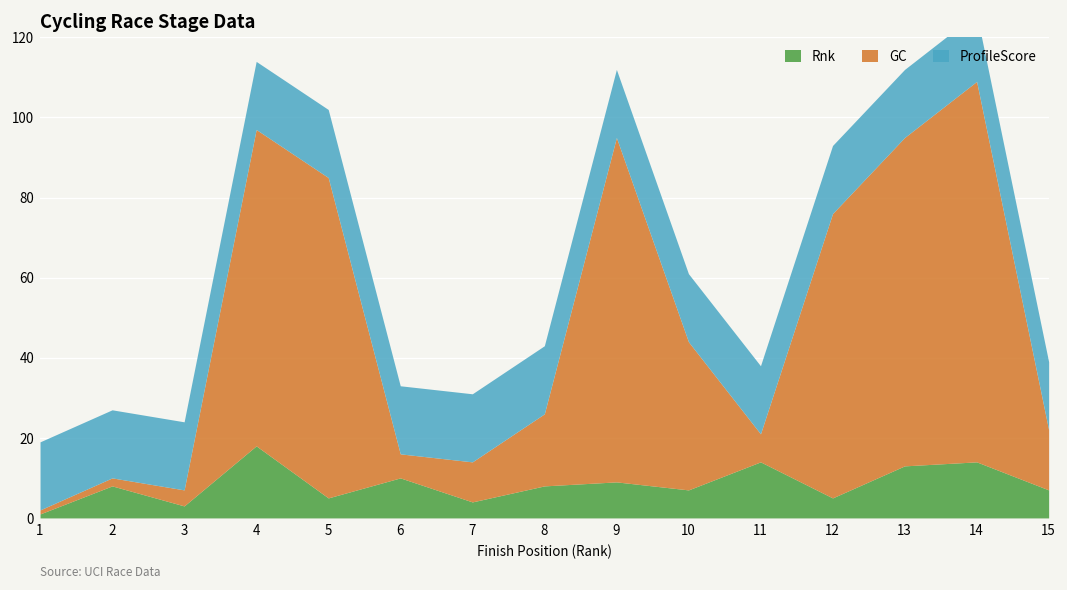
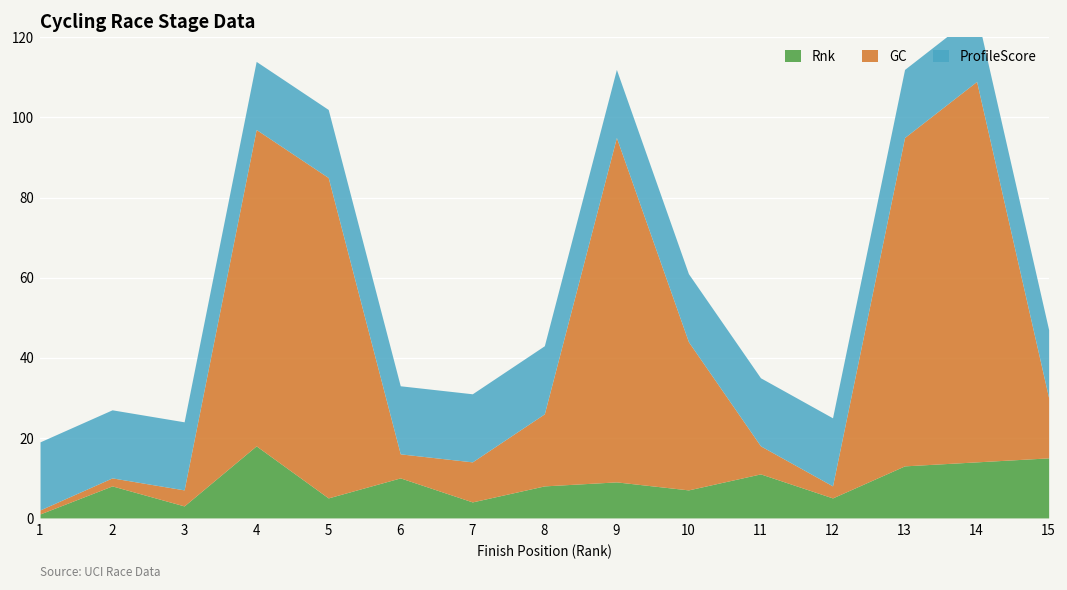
  {
    "Rnk": {
      "1": 1,
      "2": 8,
      "3": 3,
      "4": 18,
      "5": 5,
      "6": 10,
      "7": 4,
      "8": 8,
      "9": 9,
      "10": 7,
-     "11": 14,
+     "11": 11,
      "12": 5,
      "13": 13,
      "14": 14,
-     "15": 7
+     "15": 15
    },
    "GC": {
      "1": 1,
      "2": 2,
      "3": 4,
      "4": 79,
      "5": 80,
      "6": 6,
      "7": 10,
      "8": 18,
      "9": 86,
      "10": 37,
      "11": 7,
-     "12": 71,
+     "12": 3,
      "13": 82,
      "14": 95,
      "15": 15
    },
    "ProfileScore": {
      "1": 17,
      "2": 17,
      "3": 17,
      "4": 17,
      "5": 17,
      "6": 17,
      "7": 17,
      "8": 17,
      "9": 17,
      "10": 17,
      "11": 17,
      "12": 17,
      "13": 17,
      "15": 17
    }
  }
